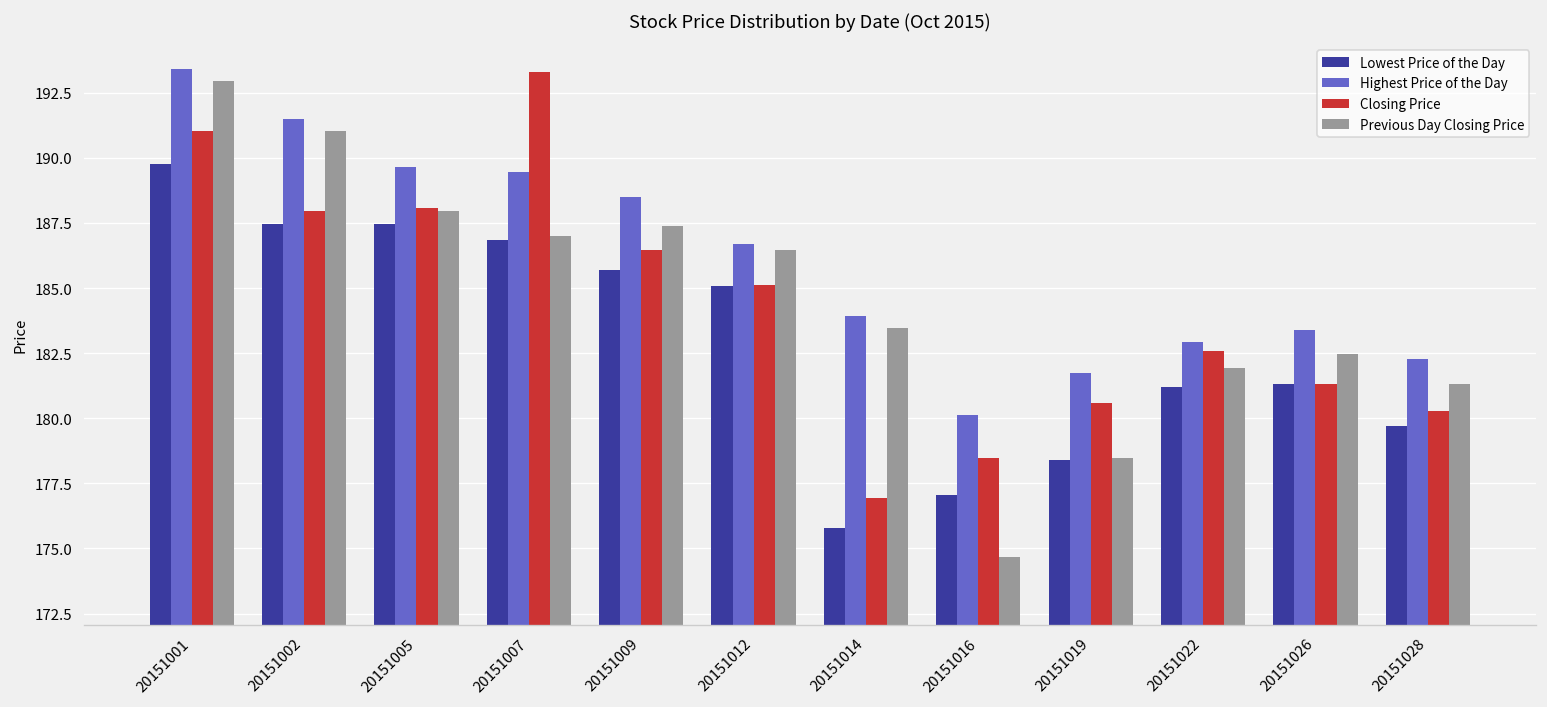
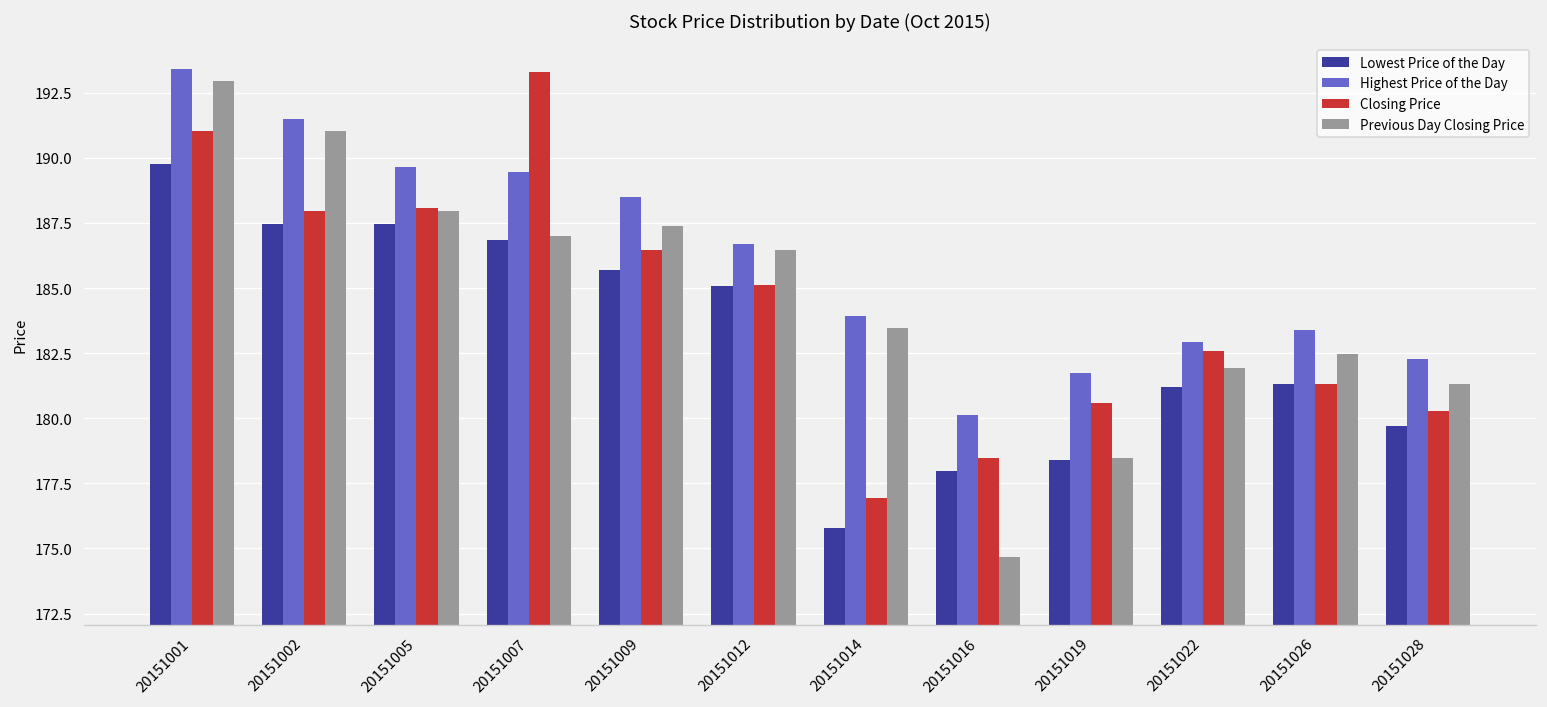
  {
    "Lowest Price of the Day": {
      "20151001": 189.8,
      "20151002": 187.5,
      "20151005": 187.5,
      "20151007": 186.9,
      "20151009": 185.7,
      "20151012": 185.1,
      "20151014": 175.8,
-     "20151016": 177.1,
+     "20151016": 178.0,
      "20151019": 178.4,
      "20151022": 181.2,
      "20151026": 181.3,
      "20151028": 179.7
    },
    "Highest Price of the Day": {
      "20151001": 193.4,
      "20151002": 191.5,
      "20151005": 189.7,
      "20151007": 189.5,
      "20151009": 188.5,
      "20151012": 186.7,
      "20151014": 183.9,
      "20151016": 180.1,
      "20151019": 181.7,
      "20151022": 182.9,
      "20151026": 183.4,
      "20151028": 182.3
    },
    "Closing Price": {
      "20151001": 191.0,
      "20151002": 188.0,
      "20151005": 188.1,
      "20151007": 193.3,
      "20151009": 186.5,
      "20151012": 185.1,
      "20151014": 176.9,
      "20151016": 178.5,
      "20151019": 180.6,
      "20151022": 182.6,
      "20151026": 181.3,
      "20151028": 180.3
    },
    "Previous Day Closing Price": {
      "20151001": 193.0,
      "20151002": 191.0,
      "20151005": 188.0,
      "20151007": 187.0,
      "20151009": 187.4,
      "20151012": 186.5,
      "20151014": 183.5,
      "20151016": 174.7,
      "20151019": 178.5,
      "20151022": 181.9,
      "20151026": 182.5,
      "20151028": 181.3
    }
  }
